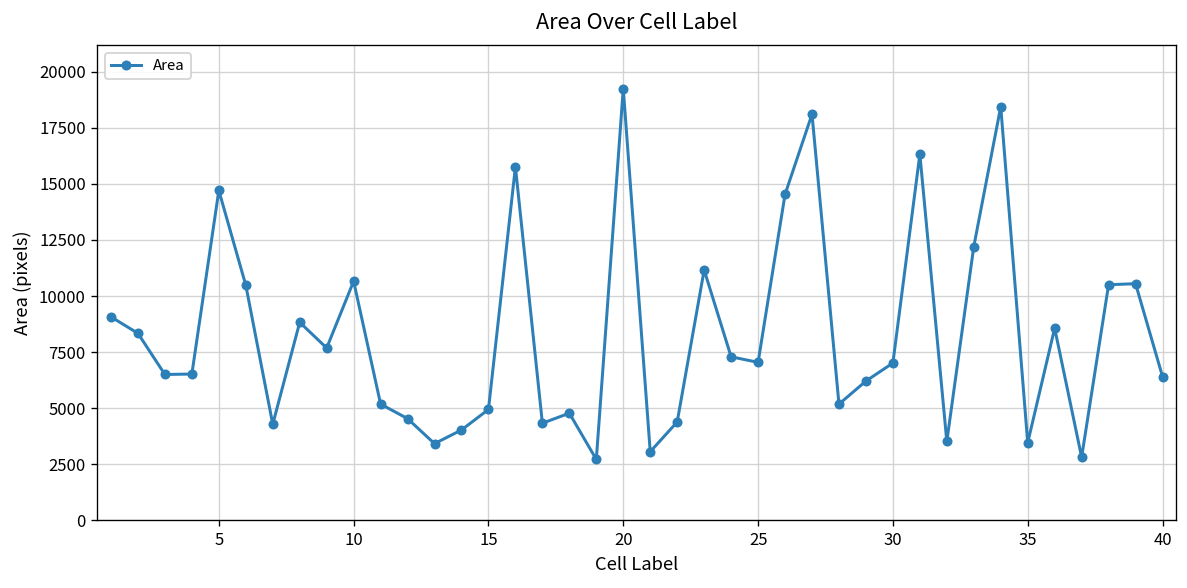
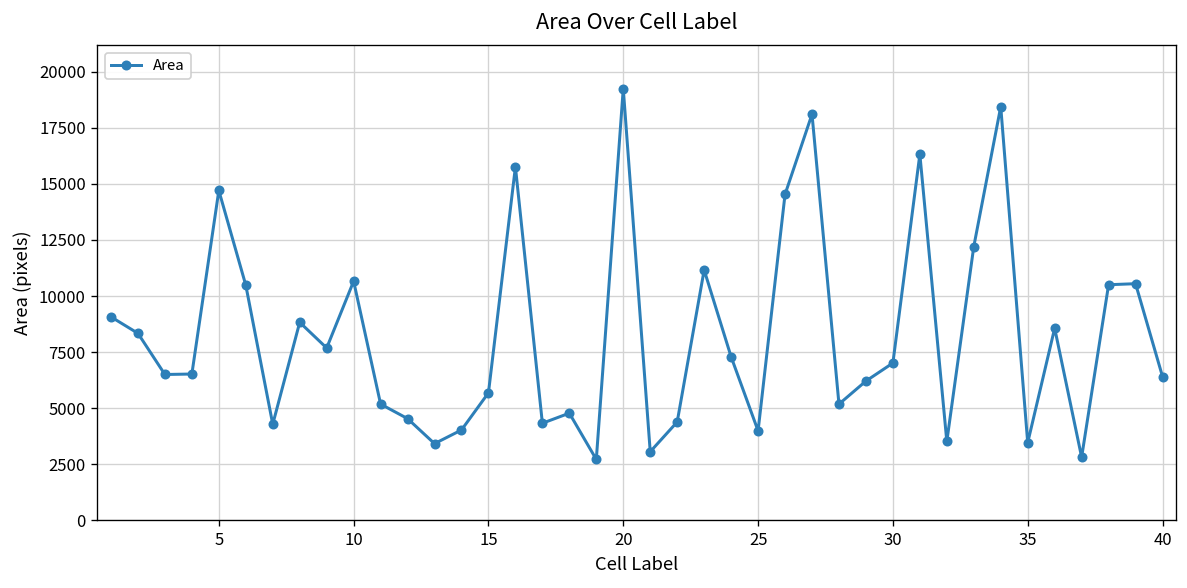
  {
    "5": 14700,
    "10": 10700,
-   "15": 4900,
+   "15": 5700,
    "20": 19200,
-   "25": 7000,
+   "25": 4000,
    "30": 7000,
    "35": 3500,
    "40": 6400
  }
